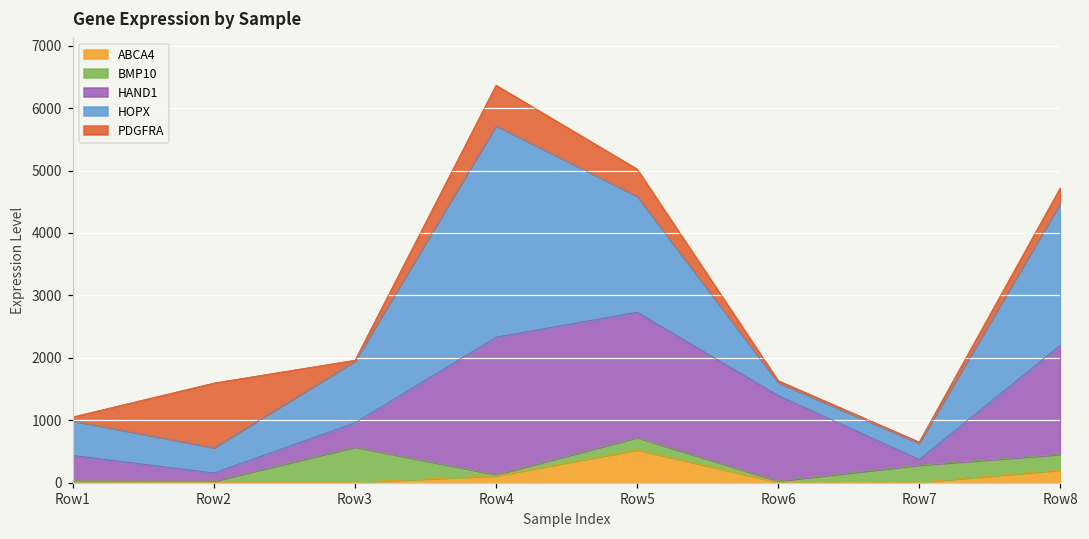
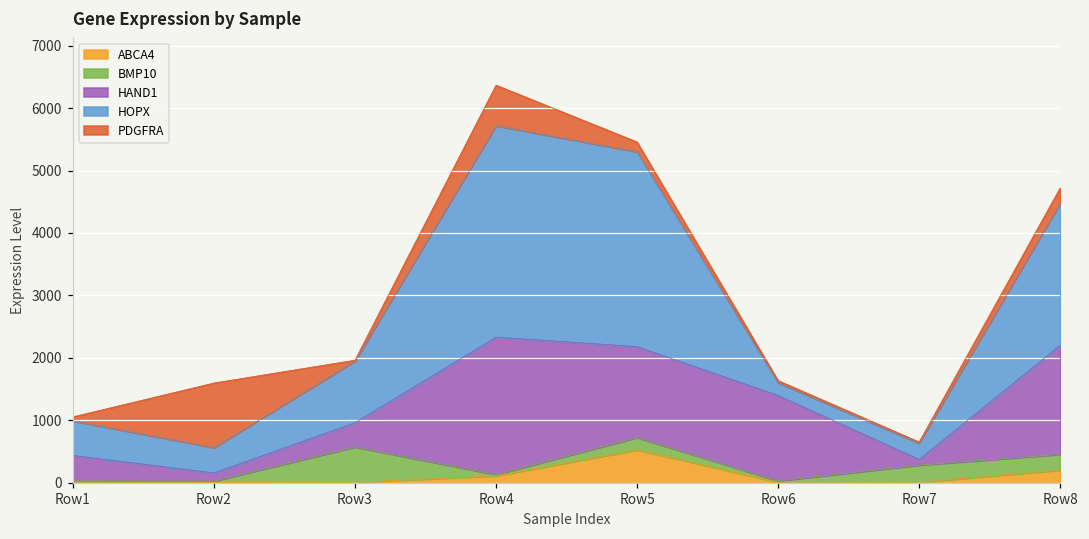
  {
    "ABCA4": {
      "Row3": 0,
      "Row5": 500,
      "Row7": 0,
      "Row8": 200
    },
    "BMP10": {
      "Row3": 600,
      "Row5": 200,
      "Row7": 300,
      "Row8": 300
    },
    "HAND1": {
      "Row1": 400,
      "Row2": 100,
      "Row3": 400,
      "Row4": 2200,
-     "Row5": 2000,
+     "Row5": 1500,
      "Row6": 1400,
      "Row7": 100,
      "Row8": 1700
    },
    "HOPX": {
      "Row1": 600,
      "Row2": 400,
      "Row4": 3400,
-     "Row5": 1900,
+     "Row5": 3100,
      "Row8": 2300
    },
    "PDGFRA": {
      "Row1": 100,
      "Row2": 1000,
      "Row4": 700,
-     "Row5": 400,
+     "Row5": 200,
      "Row8": 200
    }
  }
